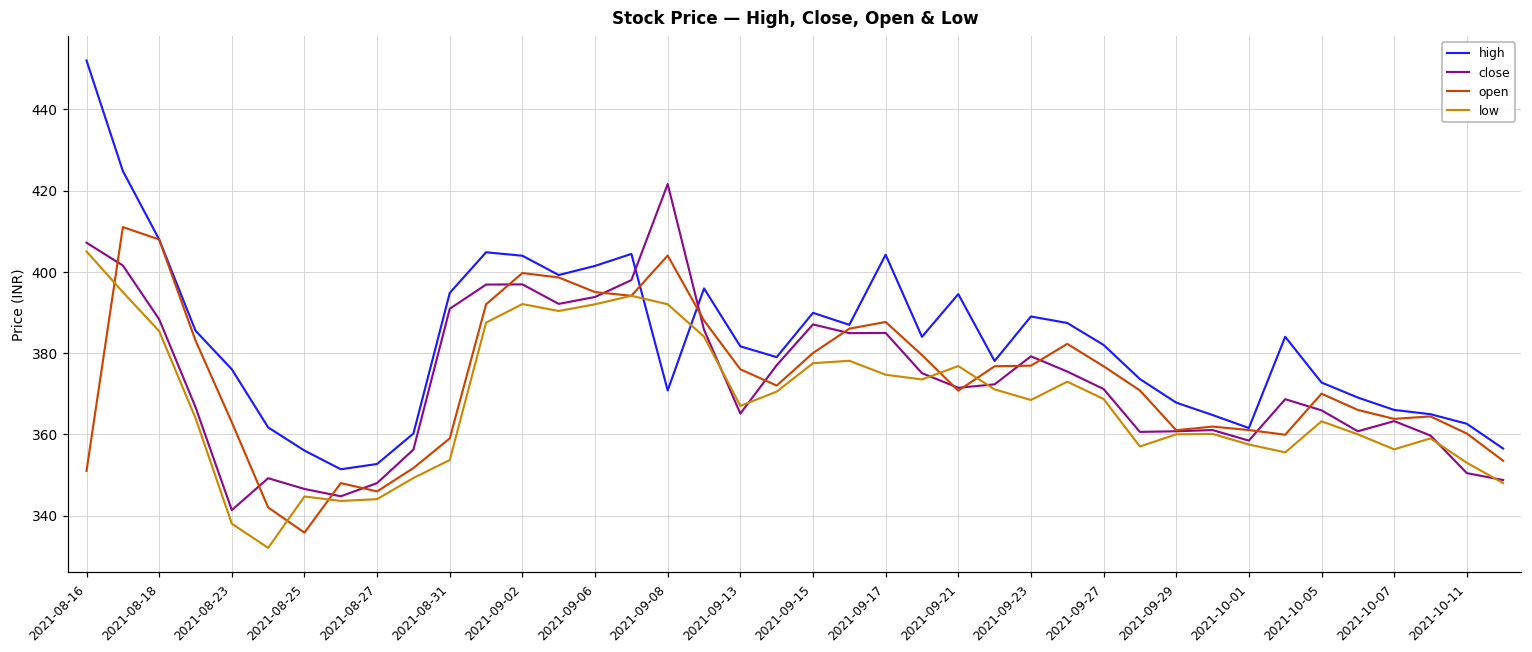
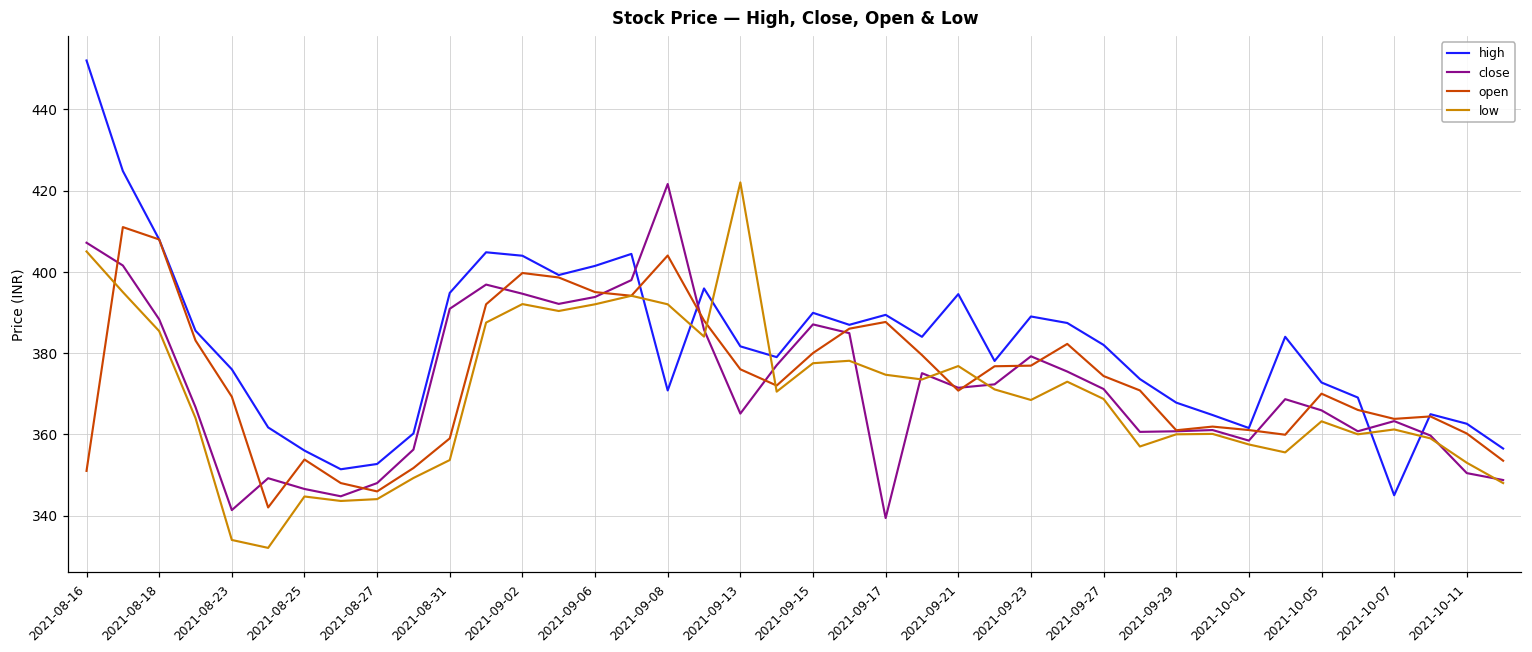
  {
    "high": {
      "2021-08-16": 452,
      "2021-08-23": 376,
      "2021-08-25": 356,
      "2021-08-27": 353,
      "2021-08-31": 395,
      "2021-09-02": 404,
      "2021-09-06": 401,
      "2021-09-08": 371,
      "2021-09-13": 382,
      "2021-09-15": 390,
-     "2021-09-17": 404,
+     "2021-09-17": 389,
      "2021-09-21": 395,
      "2021-09-23": 389,
      "2021-09-27": 382,
      "2021-09-29": 368,
      "2021-10-05": 373,
-     "2021-10-07": 366,
+     "2021-10-07": 345,
      "2021-10-11": 363
    },
    "close": {
      "2021-08-16": 407,
      "2021-08-18": 388,
      "2021-08-23": 341,
      "2021-08-25": 347,
      "2021-08-27": 348,
      "2021-08-31": 391,
-     "2021-09-02": 397,
+     "2021-09-02": 395,
      "2021-09-06": 394,
      "2021-09-08": 422,
      "2021-09-13": 365,
      "2021-09-15": 387,
-     "2021-09-17": 385,
+     "2021-09-17": 339,
      "2021-09-21": 371,
      "2021-09-23": 379,
      "2021-09-27": 371,
      "2021-10-01": 358,
      "2021-10-05": 366,
      "2021-10-11": 350
    },
    "open": {
      "2021-08-16": 351,
-     "2021-08-23": 363,
-     "2021-08-25": 336,
+     "2021-08-23": 369,
+     "2021-08-25": 354,
      "2021-08-27": 346,
      "2021-08-31": 359,
      "2021-09-02": 400,
      "2021-09-06": 395,
      "2021-09-08": 404,
      "2021-09-13": 376,
      "2021-09-15": 380,
      "2021-09-17": 388,
      "2021-09-21": 371,
      "2021-09-23": 377,
-     "2021-09-27": 377,
+     "2021-09-27": 374,
      "2021-10-05": 370,
      "2021-10-11": 360
    },
    "low": {
      "2021-08-16": 405,
      "2021-08-18": 385,
-     "2021-08-23": 338,
+     "2021-08-23": 334,
      "2021-08-25": 345,
      "2021-08-27": 344,
      "2021-08-31": 354,
      "2021-09-02": 392,
      "2021-09-06": 392,
      "2021-09-08": 392,
-     "2021-09-13": 367,
+     "2021-09-13": 422,
      "2021-09-15": 378,
      "2021-09-17": 375,
      "2021-09-21": 377,
      "2021-09-23": 368,
      "2021-09-27": 369,
      "2021-09-29": 360,
      "2021-10-01": 358,
      "2021-10-05": 363,
-     "2021-10-07": 356,
+     "2021-10-07": 361,
      "2021-10-11": 353
    }
  }
